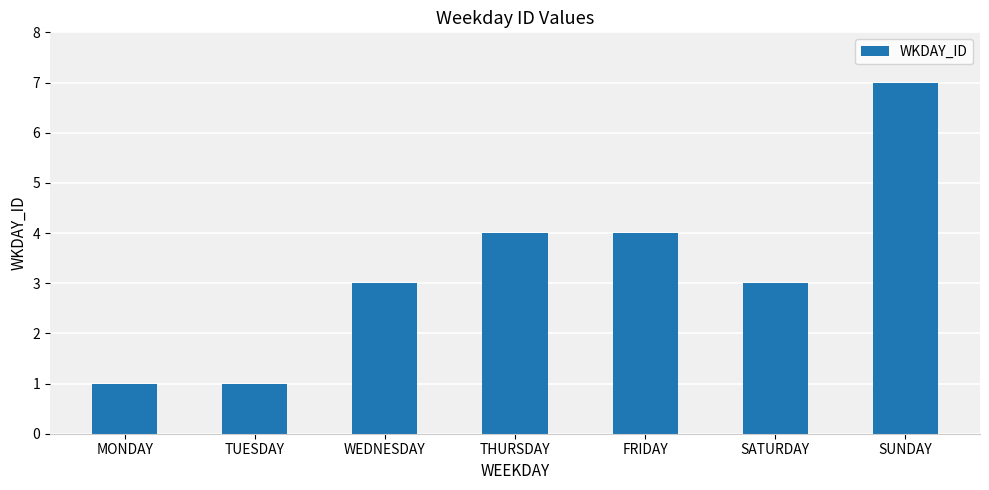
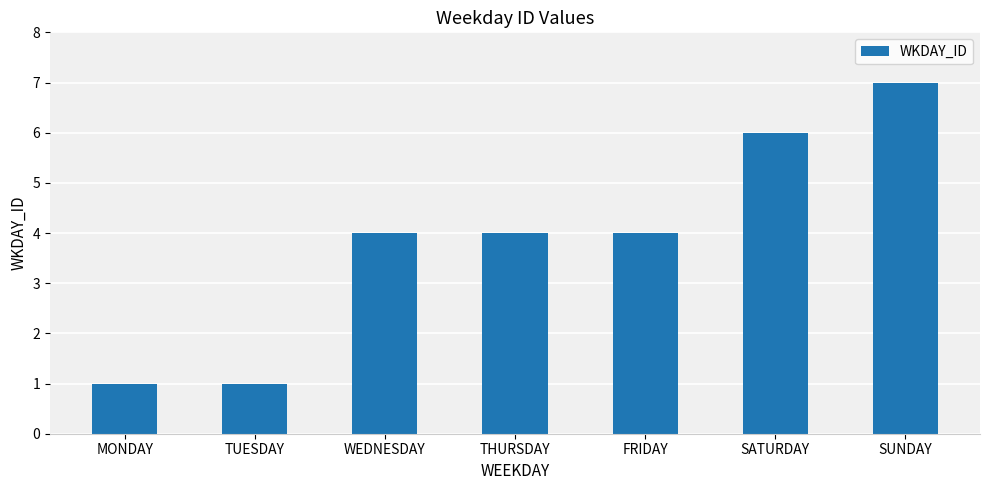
  {
    "MONDAY": 1,
    "TUESDAY": 1,
-   "WEDNESDAY": 3,
+   "WEDNESDAY": 4,
    "THURSDAY": 4,
    "FRIDAY": 4,
-   "SATURDAY": 3,
+   "SATURDAY": 6,
    "SUNDAY": 7
  }
